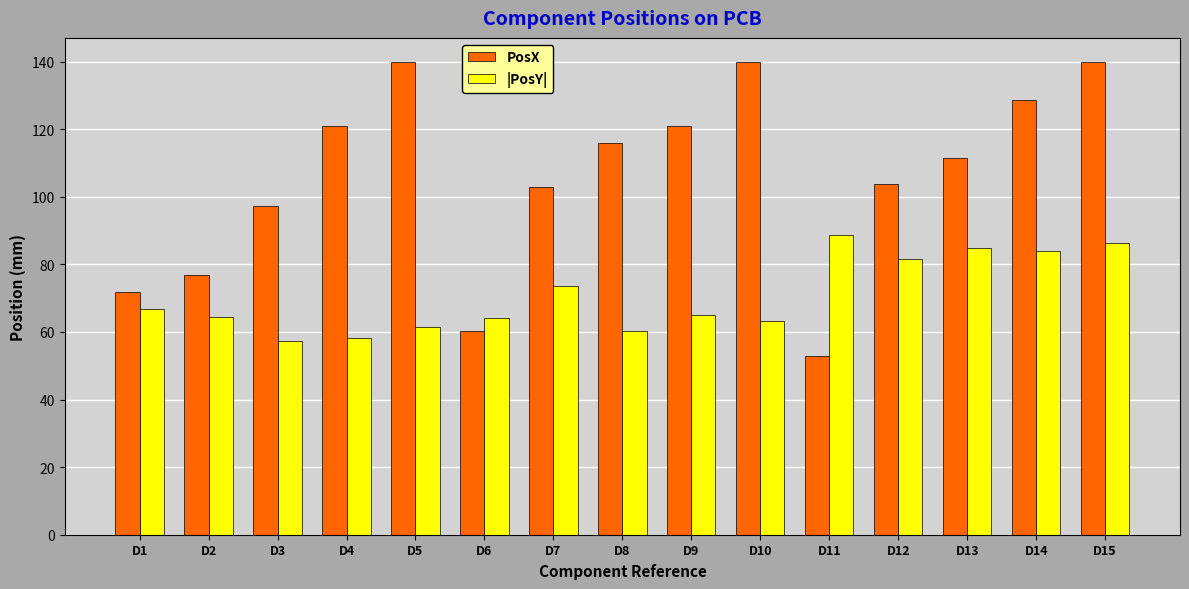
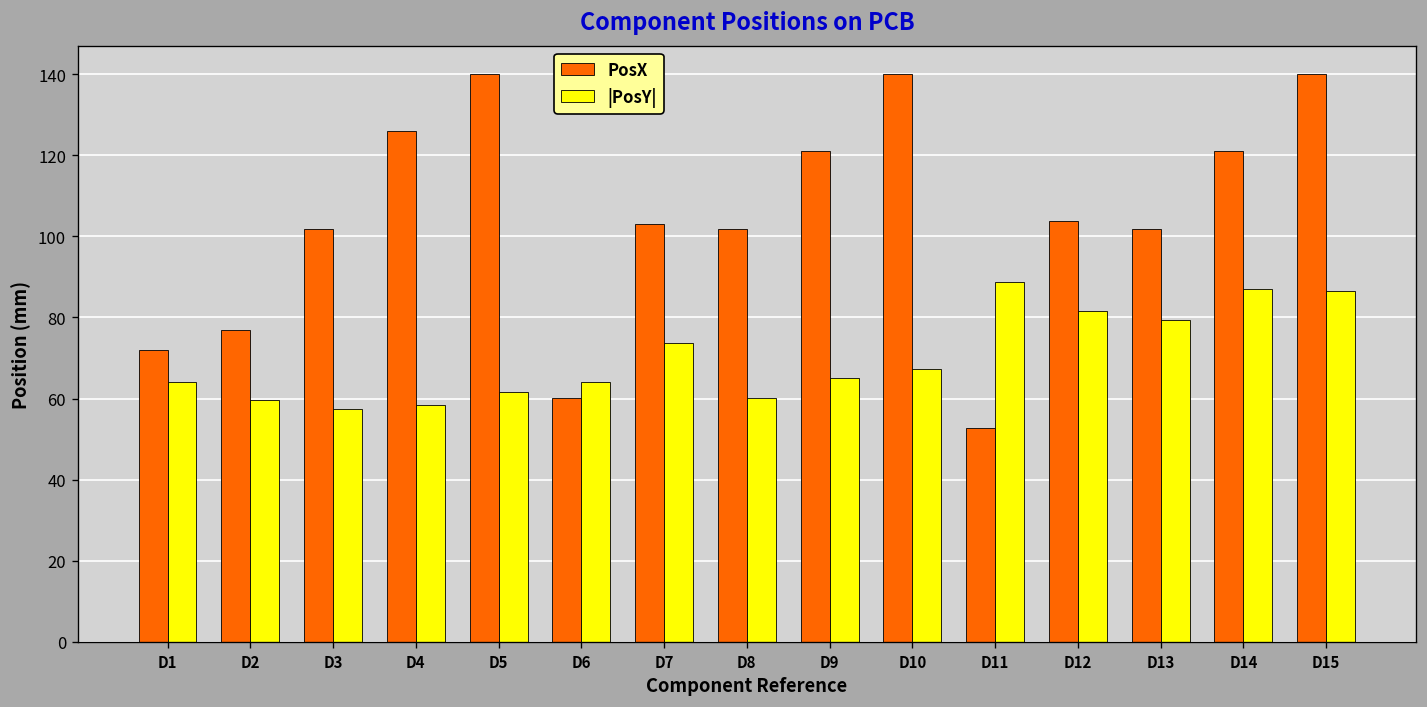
  {
    "PosX": {
      "D1": 72,
      "D2": 77,
-     "D3": 97,
-     "D4": 121,
+     "D3": 102,
+     "D4": 126,
      "D5": 140,
      "D6": 60,
      "D7": 103,
-     "D8": 116,
+     "D8": 102,
      "D9": 121,
      "D10": 140,
      "D11": 53,
      "D12": 104,
-     "D13": 111,
-     "D14": 129,
+     "D13": 102,
+     "D14": 121,
      "D15": 140
    },
    "|PosY|": {
-     "D1": 67,
-     "D2": 64,
+     "D1": 64,
+     "D2": 60,
      "D3": 57,
      "D4": 58,
      "D5": 62,
      "D6": 64,
      "D7": 74,
      "D8": 60,
      "D9": 65,
-     "D10": 63,
+     "D10": 67,
      "D11": 89,
      "D12": 82,
-     "D13": 85,
-     "D14": 84,
+     "D13": 79,
+     "D14": 87,
      "D15": 86
    }
  }
